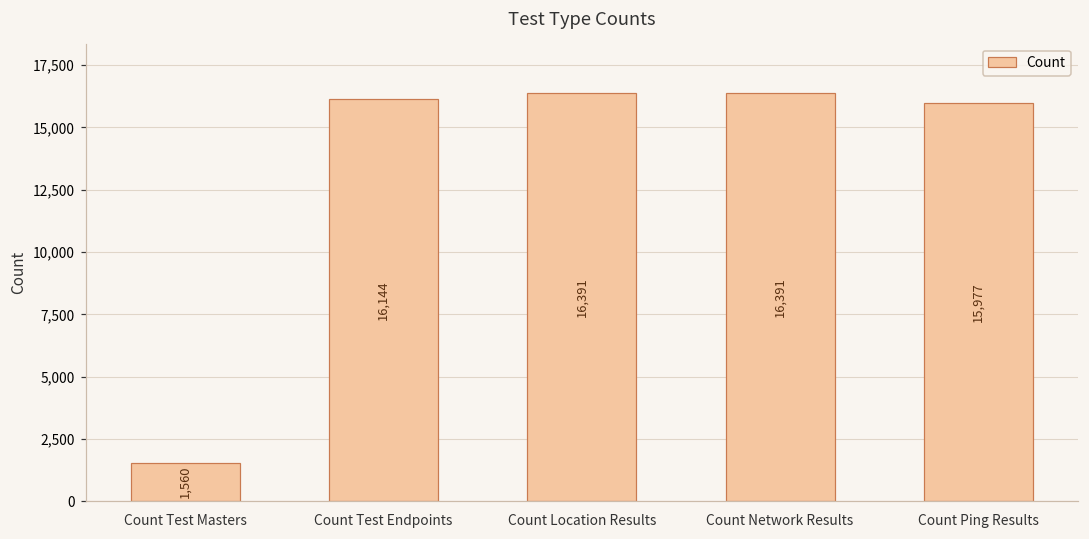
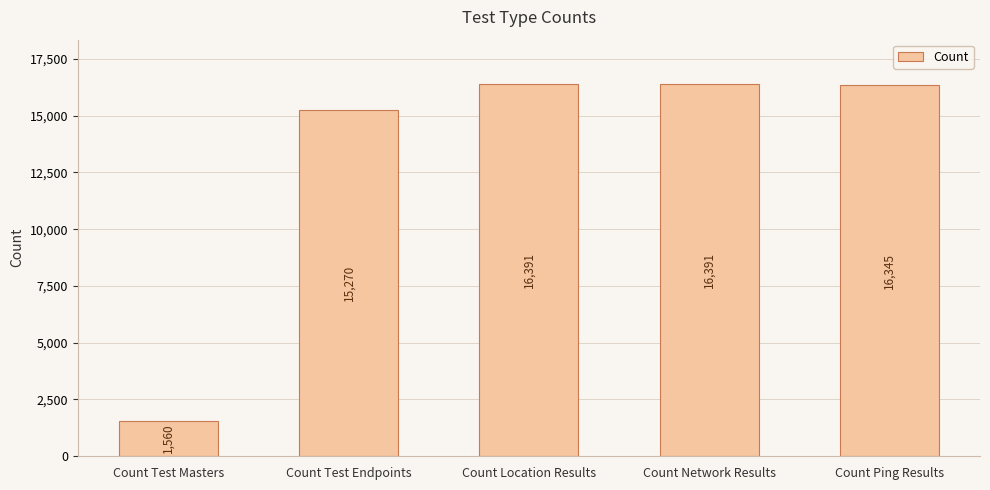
  {
    "Count Test Masters": "1,560",
-   "Count Test Endpoints": "16,144",
+   "Count Test Endpoints": "15,270",
    "Count Location Results": "16,391",
    "Count Network Results": "16,391",
-   "Count Ping Results": "15,977"
+   "Count Ping Results": "16,345"
  }
